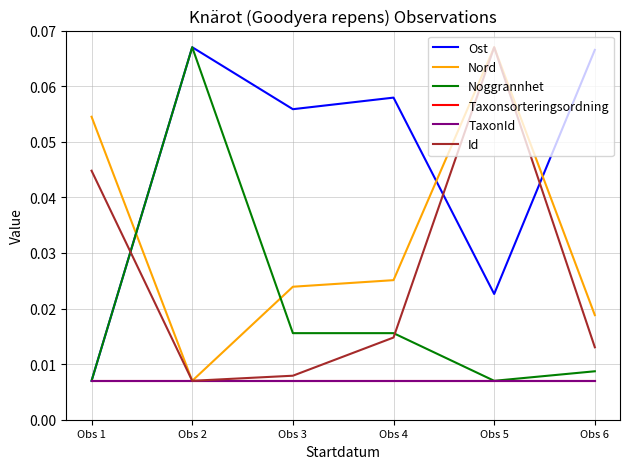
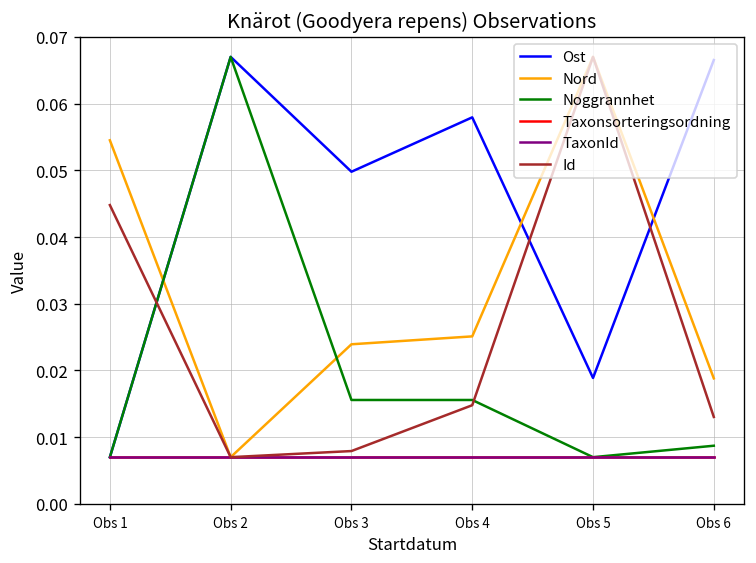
  {
    "Ost": {
-     "Obs 3": 0.056,
+     "Obs 3": 0.050,
      "Obs 4": 0.058,
-     "Obs 5": 0.023
+     "Obs 5": 0.019
    },
    "Nord": {
      "Obs 1": 0.054,
      "Obs 3": 0.024,
      "Obs 4": 0.025,
      "Obs 6": 0.019
    },
    "Noggrannhet": {
      "Obs 3": 0.016,
      "Obs 4": 0.016,
      "Obs 6": 0.009
    },
    "TaxonId": {
      "Obs 3": 0.007,
      "Obs 4": 0.007,
      "Obs 6": 0.007
    },
    "Id": {
      "Obs 1": 0.045,
      "Obs 3": 0.008,
      "Obs 4": 0.015,
      "Obs 6": 0.013
    }
  }
